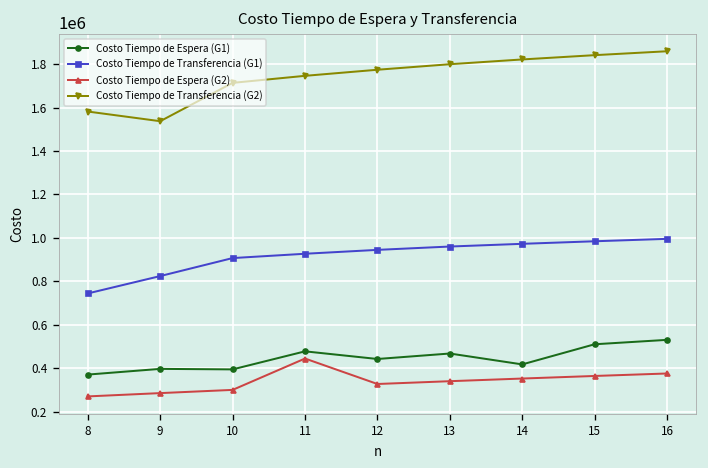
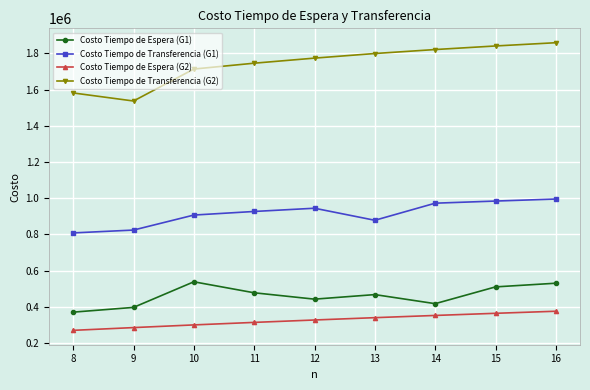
  {
    "Costo Tiempo de Espera (G1)": {
      "8": 370000,
      "9": 400000,
-     "10": 390000,
+     "10": 540000,
      "11": 480000,
      "12": 440000,
      "13": 470000,
      "14": 420000,
      "15": 510000,
      "16": 530000
    },
    "Costo Tiempo de Transferencia (G1)": {
-     "8": 740000,
+     "8": 810000,
      "9": 820000,
      "10": 910000,
      "11": 930000,
      "12": 940000,
-     "13": 960000,
+     "13": 880000,
      "14": 970000,
      "15": 980000,
      "16": 1000000
    },
    "Costo Tiempo de Espera (G2)": {
      "8": 270000,
      "9": 290000,
      "10": 300000,
-     "11": 440000,
+     "11": 310000,
      "12": 330000,
      "13": 340000,
      "14": 350000,
      "15": 360000,
      "16": 380000
    },
    "Costo Tiempo de Transferencia (G2)": {
      "8": 1580000,
      "9": 1540000,
      "11": 1750000,
      "12": 1770000,
      "13": 1800000,
      "14": 1820000,
      "15": 1840000,
      "16": 1860000
    }
  }
